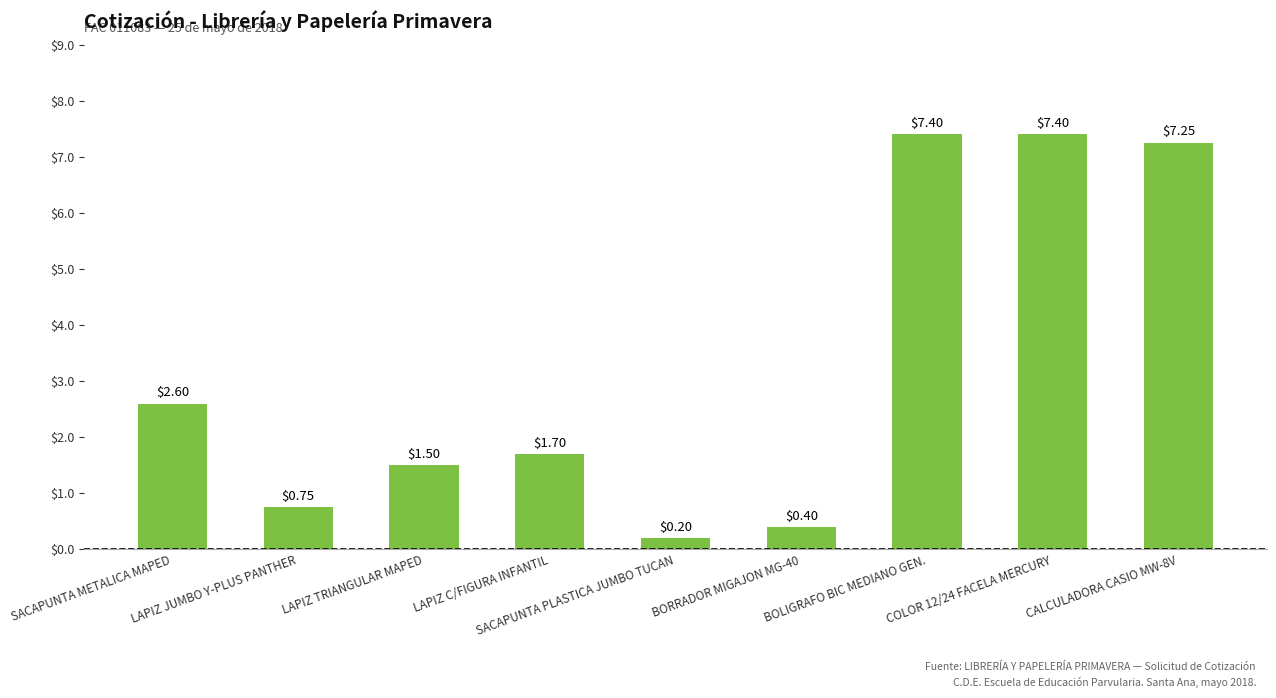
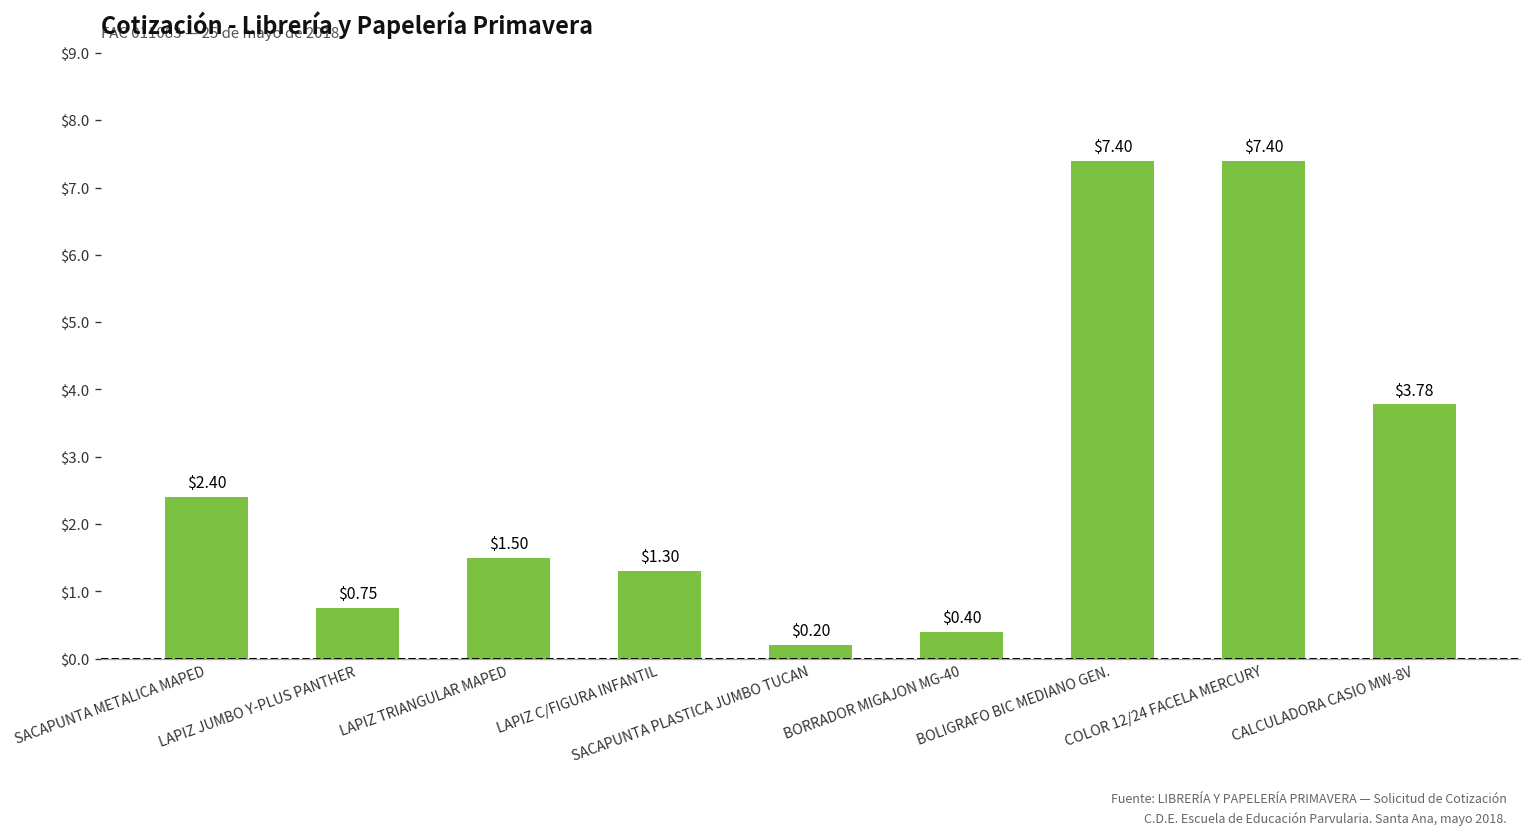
  {
-   "SACAPUNTA METALICA MAPED": "$2.60",
+   "SACAPUNTA METALICA MAPED": "$2.40",
    "LAPIZ JUMBO Y-PLUS PANTHER": "$0.75",
    "LAPIZ TRIANGULAR MAPED": "$1.50",
-   "LAPIZ C/FIGURA INFANTIL": "$1.70",
+   "LAPIZ C/FIGURA INFANTIL": "$1.30",
    "SACAPUNTA PLASTICA JUMBO TUCAN": "$0.20",
    "BORRADOR MIGAJON MG-40": "$0.40",
    "BOLIGRAFO BIC MEDIANO GEN.": "$7.40",
    "COLOR 12/24 FACELA MERCURY": "$7.40",
-   "CALCULADORA CASIO MW-8V": "$7.25"
+   "CALCULADORA CASIO MW-8V": "$3.78"
  }
